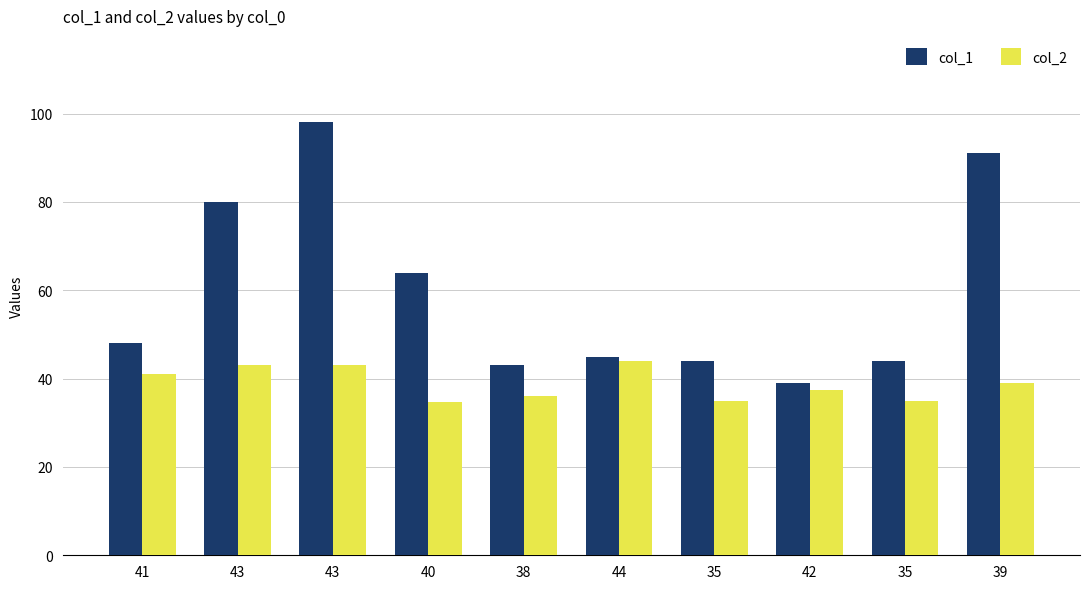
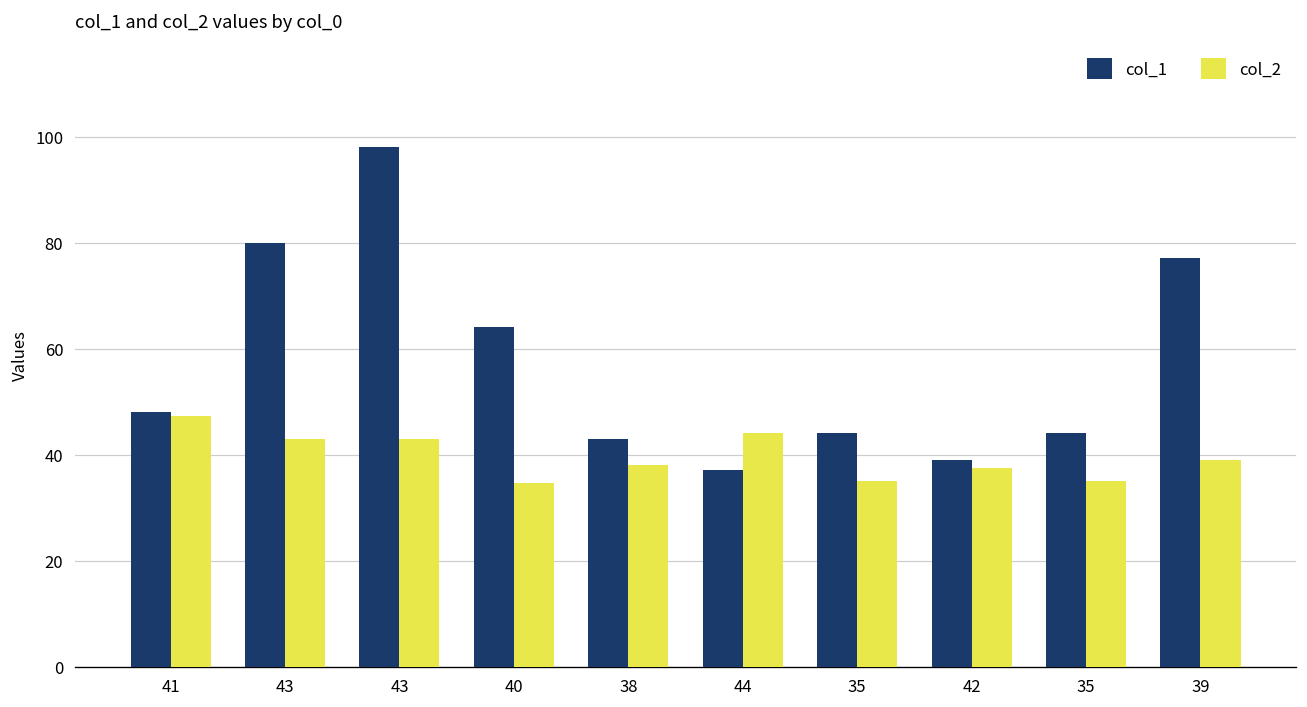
  {
    "col_1": {
      "41": 48,
      "40": 64,
      "38": 43,
-     "44": 45,
+     "44": 37,
      "42": 39,
-     "39": 91
+     "39": 77
    },
    "col_2": {
-     "41": 41,
+     "41": 47,
      "40": 35,
-     "38": 36,
+     "38": 38,
      "44": 44,
      "42": 38,
      "39": 39
    }
  }
